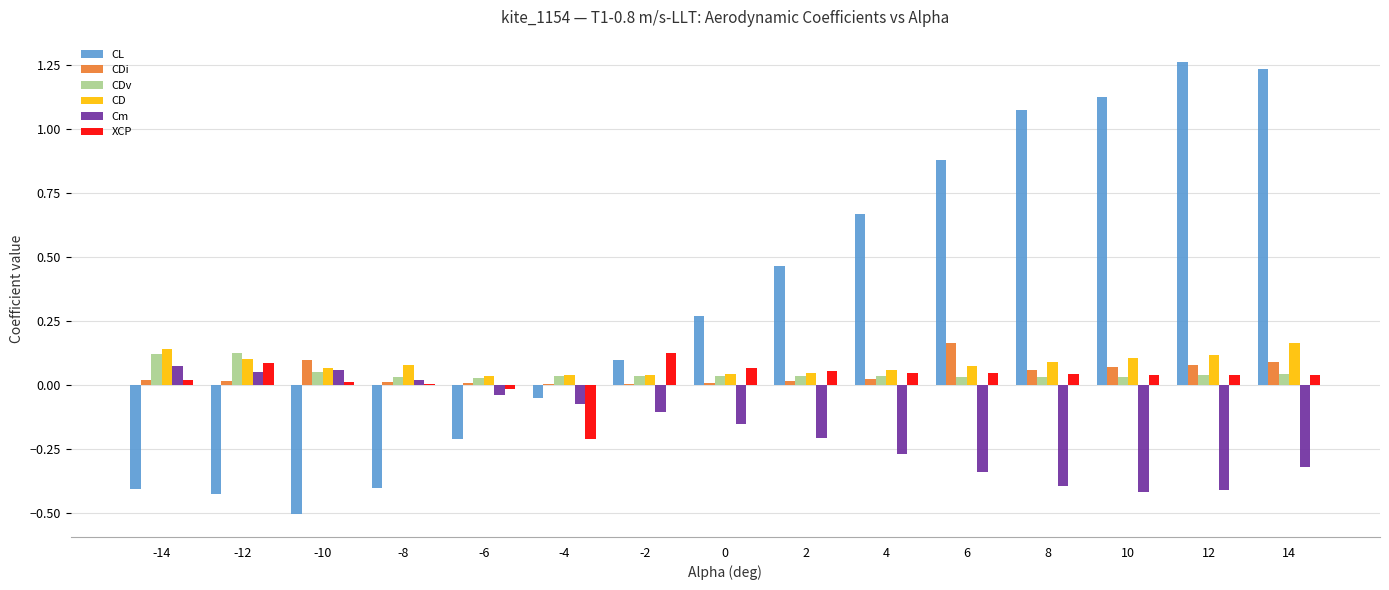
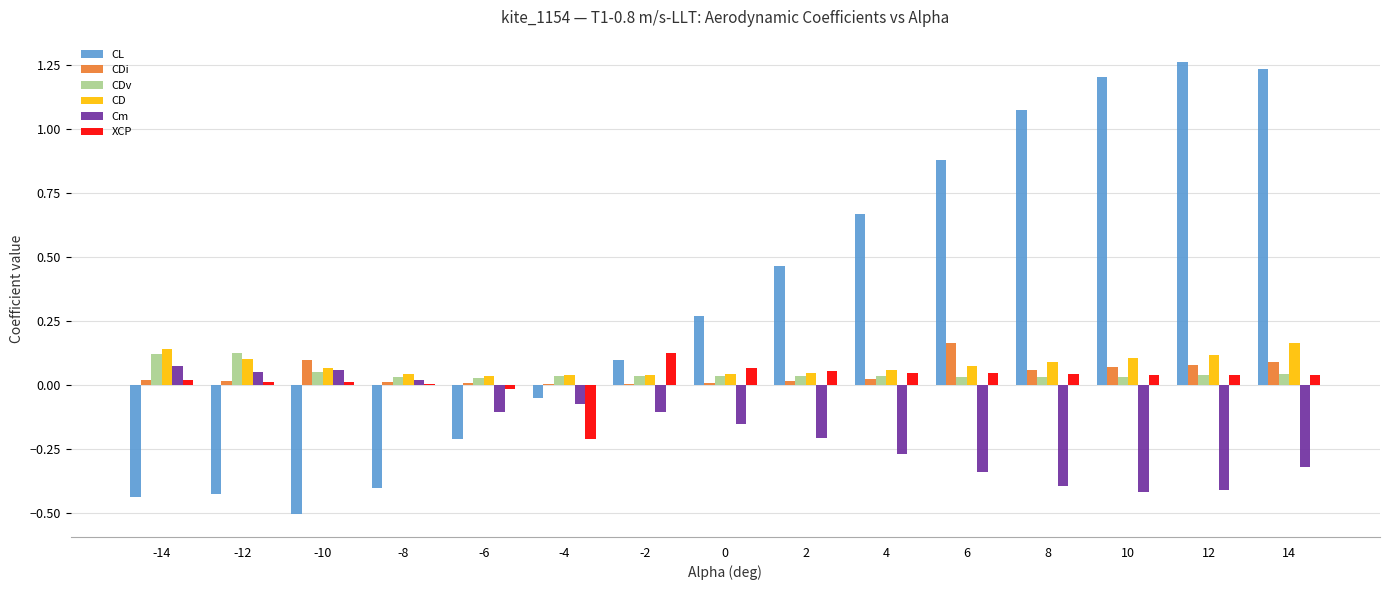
  {
    "CL": {
-     "-14": -0.41,
+     "-14": -0.44,
      "-12": -0.43,
      "-10": -0.51,
      "-8": -0.40,
      "-6": -0.21,
      "-4": -0.05,
      "-2": 0.10,
      "0": 0.27,
      "2": 0.46,
      "4": 0.67,
      "6": 0.88,
      "8": 1.08,
-     "10": 1.12,
+     "10": 1.20,
      "12": 1.26,
      "14": 1.23
    },
    "CDi": {
      "-14": 0.02,
      "-12": 0.02,
      "-10": 0.10,
      "-8": 0.01,
      "2": 0.01,
      "4": 0.02,
      "6": 0.17,
      "8": 0.06,
      "10": 0.07,
      "12": 0.08,
      "14": 0.09
    },
    "CDv": {
      "-14": 0.12,
      "-12": 0.12,
      "-10": 0.05,
      "-8": 0.03,
      "-6": 0.03,
      "-4": 0.03,
      "-2": 0.04,
      "0": 0.04,
      "2": 0.03,
      "4": 0.03,
      "6": 0.03,
      "8": 0.03,
      "10": 0.03,
      "12": 0.04,
      "14": 0.04
    },
    "CD": {
      "-14": 0.14,
      "-12": 0.10,
      "-10": 0.07,
-     "-8": 0.08,
+     "-8": 0.04,
      "-6": 0.04,
      "-4": 0.04,
      "-2": 0.04,
      "0": 0.04,
      "2": 0.05,
      "4": 0.06,
      "6": 0.07,
      "8": 0.09,
      "10": 0.10,
      "12": 0.12,
      "14": 0.16
    },
    "Cm": {
      "-14": 0.07,
      "-12": 0.05,
      "-10": 0.06,
      "-8": 0.02,
-     "-6": -0.04,
+     "-6": -0.11,
      "-4": -0.08,
      "-2": -0.10,
      "0": -0.15,
      "2": -0.21,
      "4": -0.27,
      "6": -0.34,
      "8": -0.40,
      "10": -0.42,
      "12": -0.41,
      "14": -0.32
    },
    "XCP": {
      "-14": 0.02,
-     "-12": 0.09,
+     "-12": 0.01,
      "-10": 0.01,
      "-6": -0.02,
      "-4": -0.21,
      "-2": 0.13,
      "0": 0.07,
      "2": 0.05,
      "4": 0.05,
      "6": 0.05,
      "8": 0.04,
      "10": 0.04,
      "12": 0.04,
      "14": 0.04
    }
  }
